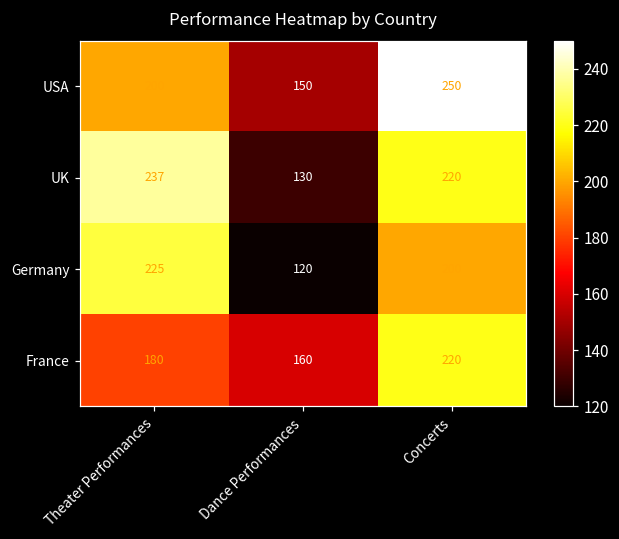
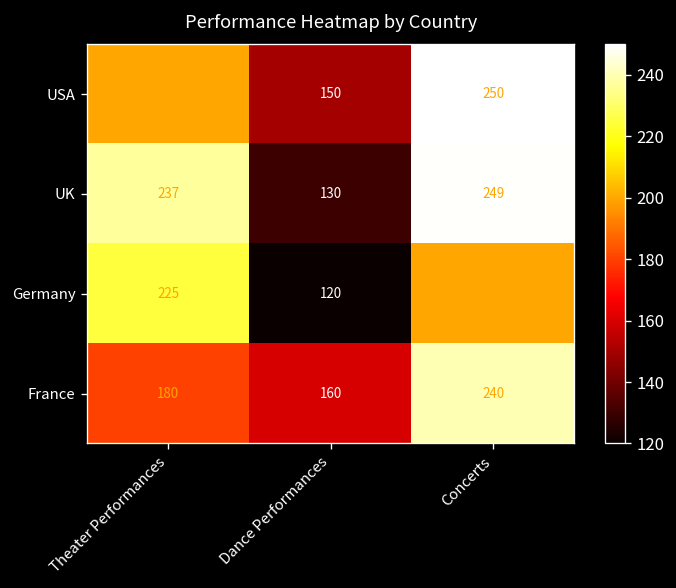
  {
    "USA": {
      "Dance Performances": 150,
      "Concerts": 250
    },
    "UK": {
      "Theater Performances": 237,
      "Dance Performances": 130,
-     "Concerts": 220
+     "Concerts": 249
    },
    "Germany": {
      "Theater Performances": 225,
      "Dance Performances": 120
    },
    "France": {
      "Theater Performances": 180,
      "Dance Performances": 160,
-     "Concerts": 220
+     "Concerts": 240
    }
  }
